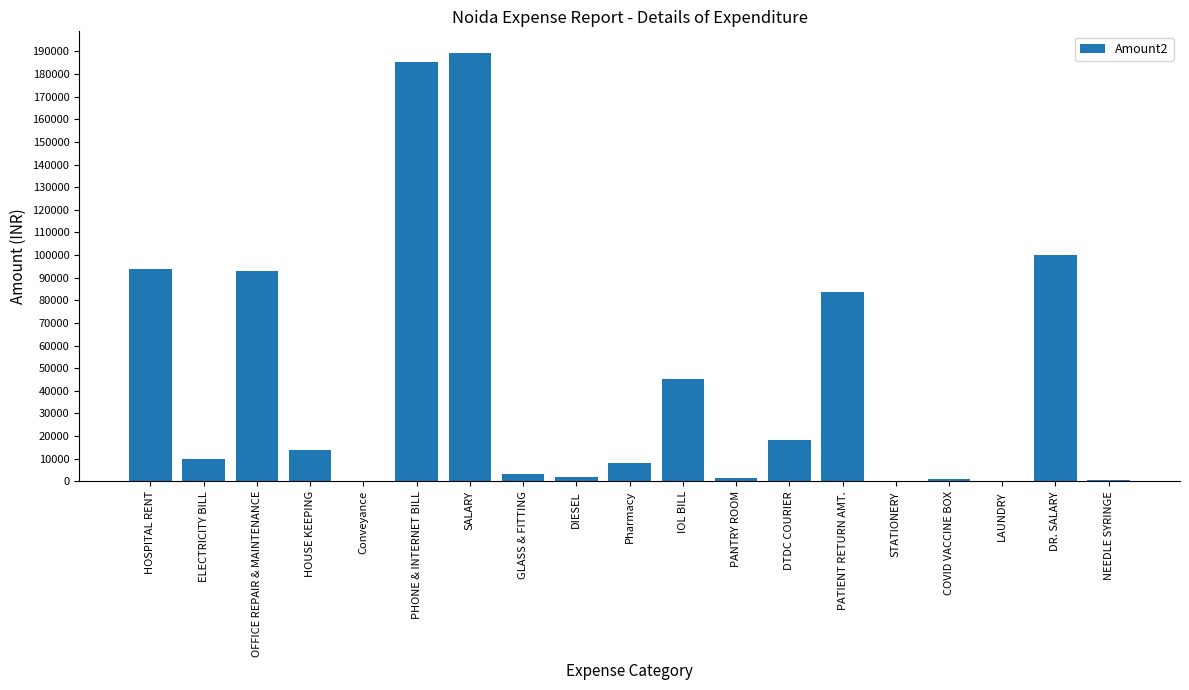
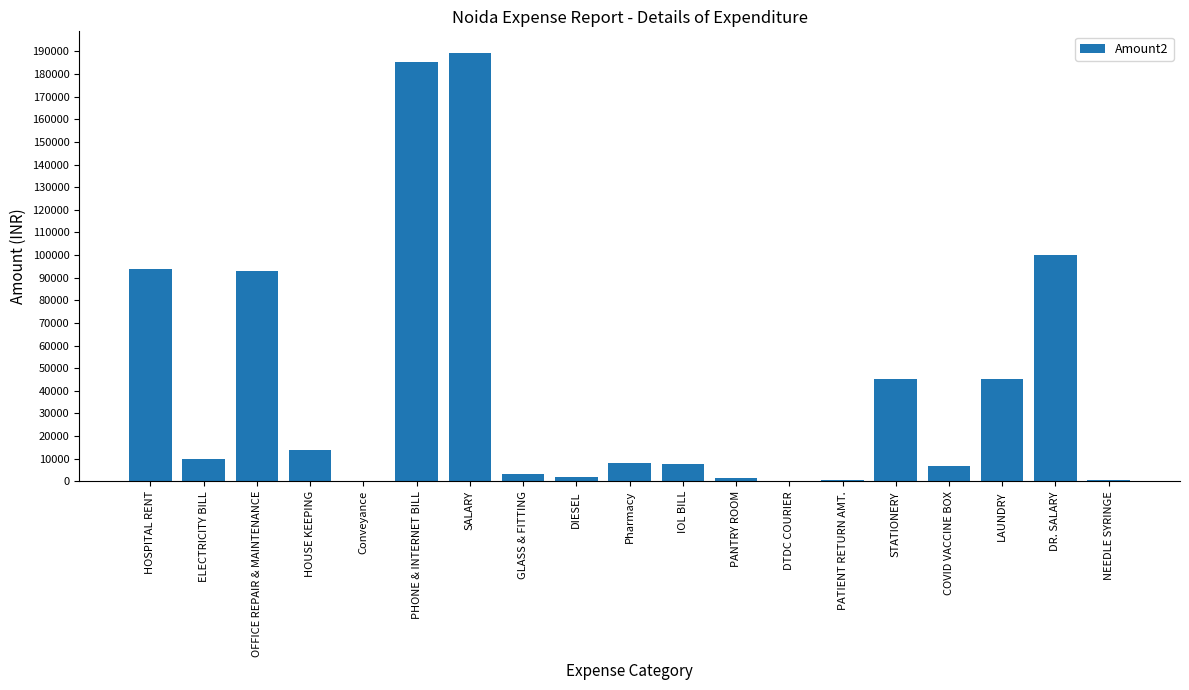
  {
    "HOSPITAL RENT": 94000,
    "ELECTRICITY BILL": 10000,
    "OFFICE REPAIR & MAINTENANCE": 93000,
    "HOUSE KEEPING": 14000,
    "PHONE & INTERNET BILL": 185000,
    "SALARY": 189000,
    "GLASS & FITTING": 3000,
    "DIESEL": 2000,
    "Pharmacy": 8000,
-   "IOL BILL": 45000,
+   "IOL BILL": 8000,
    "PANTRY ROOM": 2000,
-   "DTDC COURIER": 18000,
-   "PATIENT RETURN AMT.": 84000,
-   "STATIONERY": 0,
-   "COVID VACCINE BOX": 1000,
-   "LAUNDRY": 0,
+   "DTDC COURIER": 0,
+   "PATIENT RETURN AMT.": 1000,
+   "STATIONERY": 45000,
+   "COVID VACCINE BOX": 7000,
+   "LAUNDRY": 45000,
    "DR. SALARY": 100000
  }
